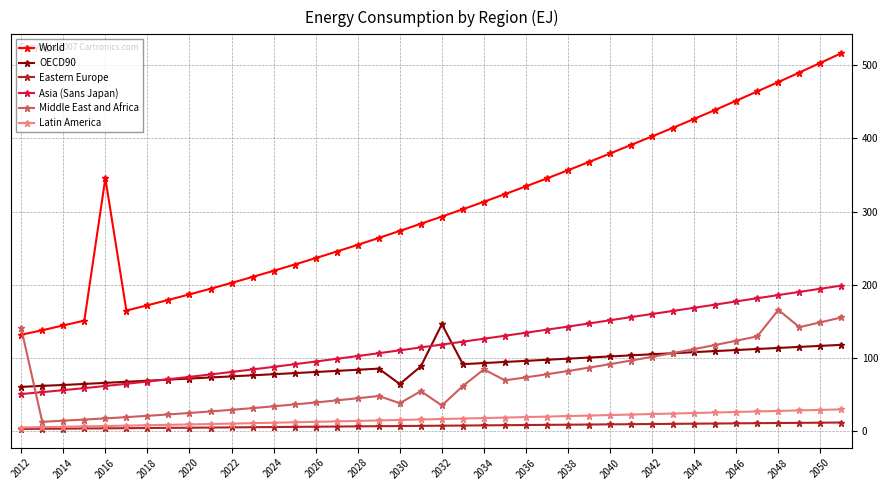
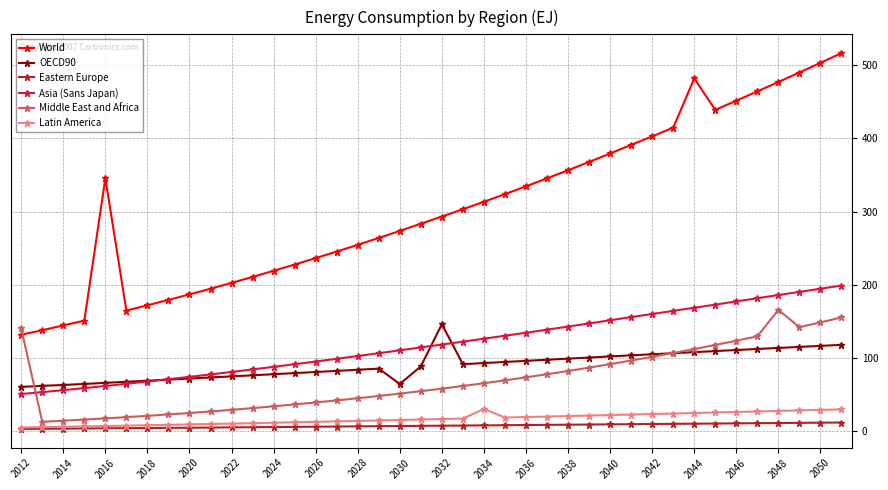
  {
    "World": {
      "2012": 130,
      "2014": 140,
      "2016": 350,
      "2018": 170,
      "2020": 190,
      "2022": 200,
      "2024": 220,
      "2026": 240,
      "2028": 250,
      "2030": 270,
      "2032": 290,
      "2034": 310,
      "2036": 330,
      "2038": 360,
      "2040": 380,
      "2042": 400,
-     "2044": 430,
+     "2044": 480,
      "2046": 450,
      "2048": 480,
      "2050": 500
    },
    "OECD90": {
      "2012": 60,
      "2014": 60,
      "2016": 70,
      "2022": 80,
      "2024": 80,
      "2026": 80,
      "2028": 80,
      "2030": 60,
      "2032": 150,
      "2034": 90,
      "2036": 100,
      "2038": 100,
      "2040": 100,
      "2044": 110,
      "2046": 110,
      "2048": 110,
      "2050": 120
    },
    "Middle East and Africa": {
      "2012": 140,
      "2014": 10,
      "2016": 20,
      "2018": 20,
      "2020": 30,
      "2022": 30,
      "2024": 30,
      "2026": 40,
      "2028": 50,
-     "2030": 40,
-     "2032": 40,
-     "2034": 80,
+     "2030": 50,
+     "2032": 60,
+     "2034": 70,
      "2036": 70,
      "2038": 80,
      "2040": 90,
      "2044": 110,
      "2046": 120,
      "2048": 170,
      "2050": 150
    },
    "Latin America": {
      "2018": 10,
      "2020": 10,
      "2022": 10,
      "2024": 10,
      "2026": 10,
      "2028": 10,
      "2030": 20,
      "2032": 20,
-     "2034": 20,
+     "2034": 30,
      "2036": 20,
      "2038": 20,
      "2040": 20,
      "2042": 20,
      "2044": 30,
      "2046": 30,
      "2048": 30,
      "2050": 30
    }
  }
